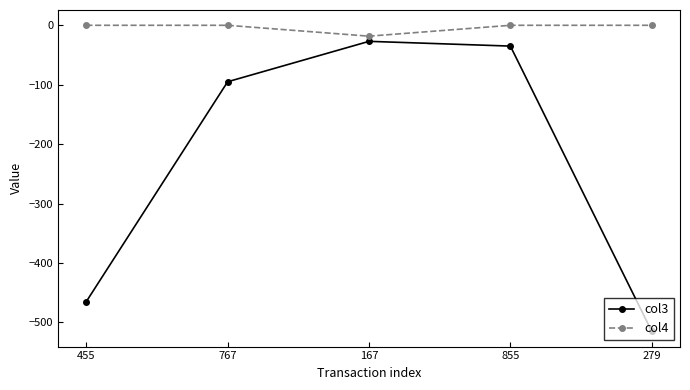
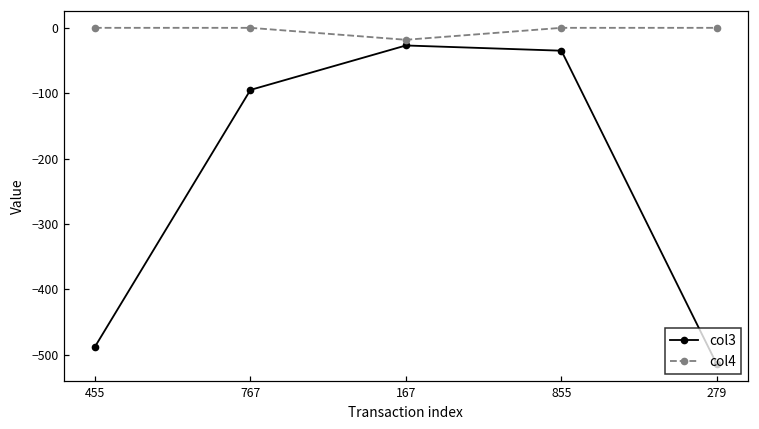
  {
    "col3": {
-     "455": -470,
+     "455": -490,
      "767": -100,
      "167": -30,
      "855": -40
    },
    "col4": {
      "455": 0,
      "767": 0,
      "167": -20,
      "855": 0,
      "279": 0
    }
  }
